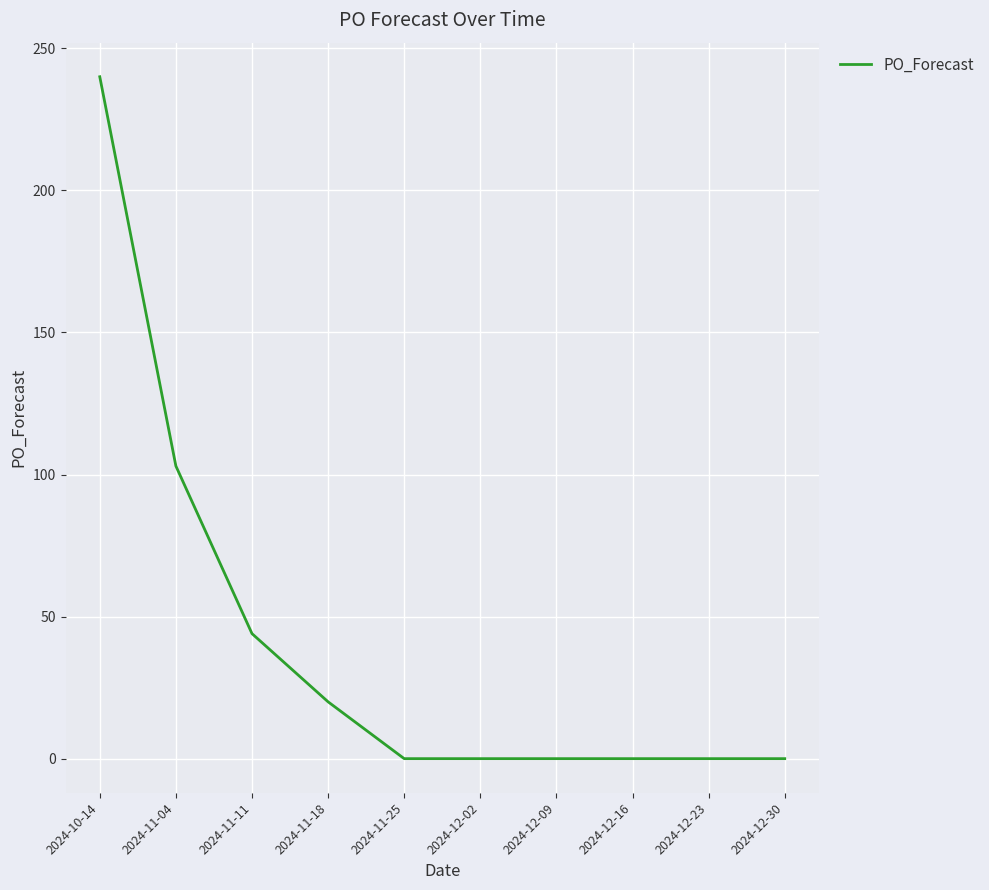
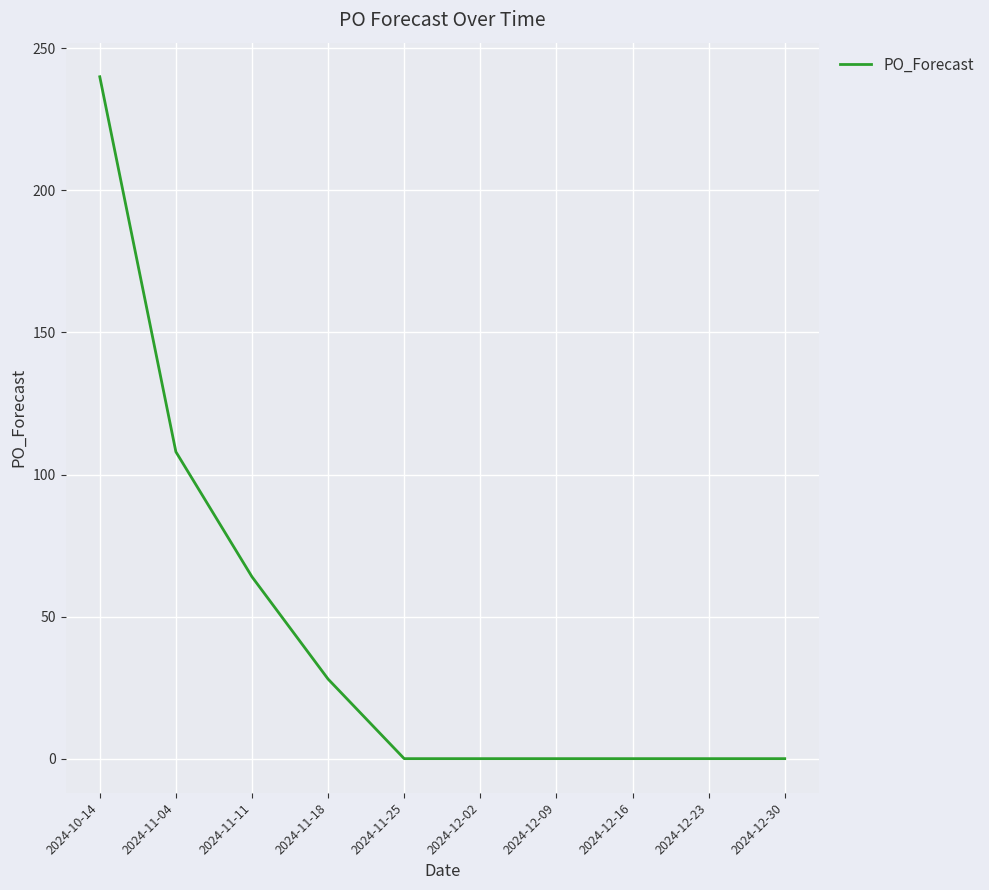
  {
    "2024-10-14": 240,
-   "2024-11-04": 103,
-   "2024-11-11": 44,
-   "2024-11-18": 20,
+   "2024-11-04": 108,
+   "2024-11-11": 64,
+   "2024-11-18": 28,
    "2024-11-25": 0,
    "2024-12-02": 0,
    "2024-12-09": 0,
    "2024-12-16": 0,
    "2024-12-23": 0,
    "2024-12-30": 0
  }
